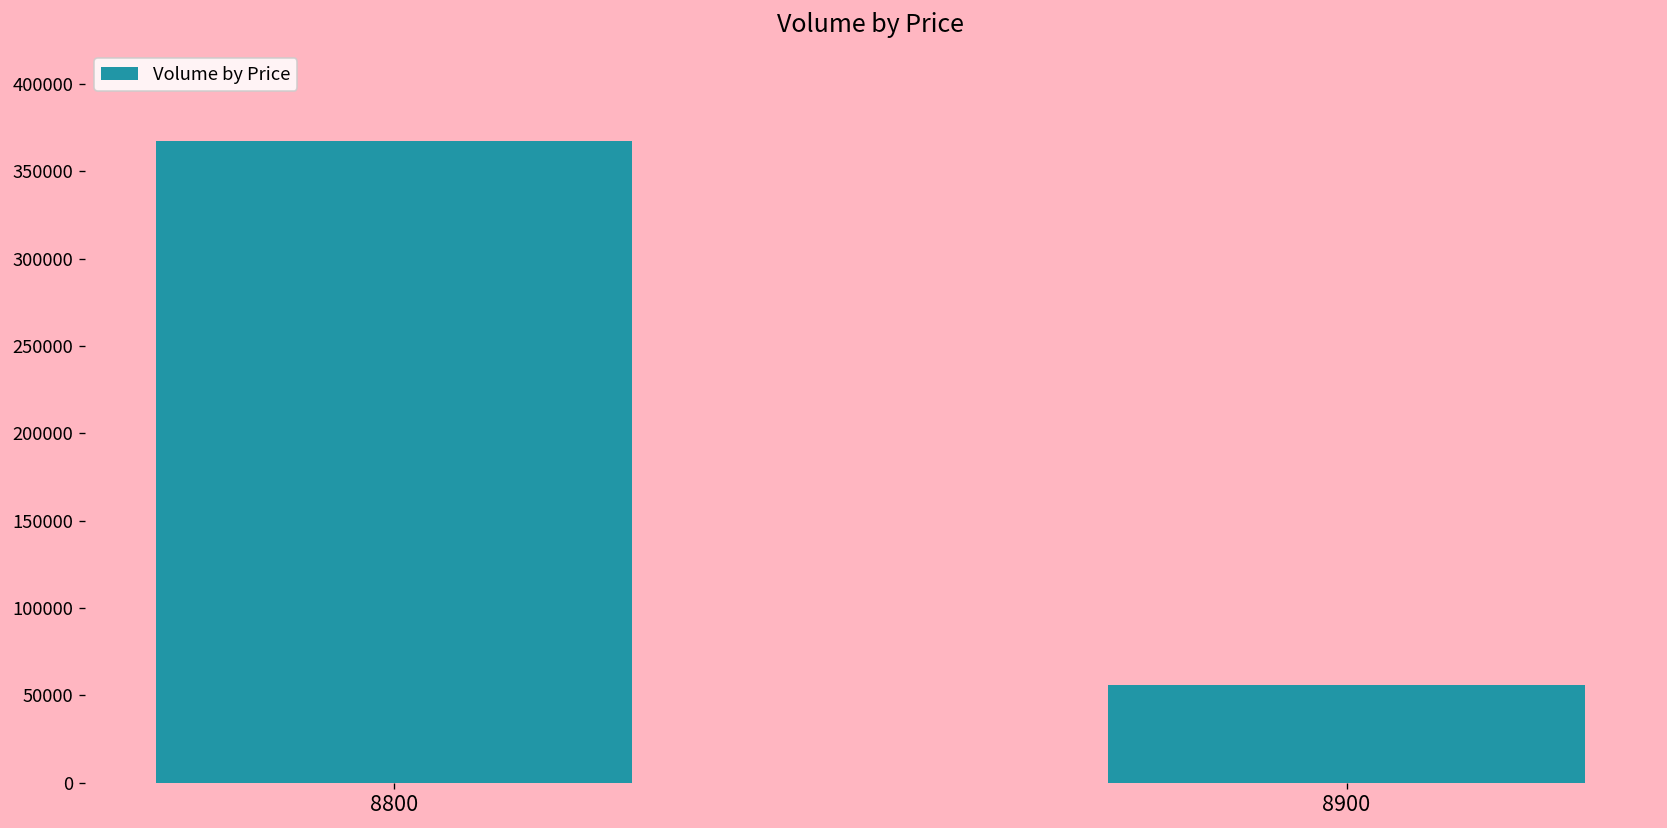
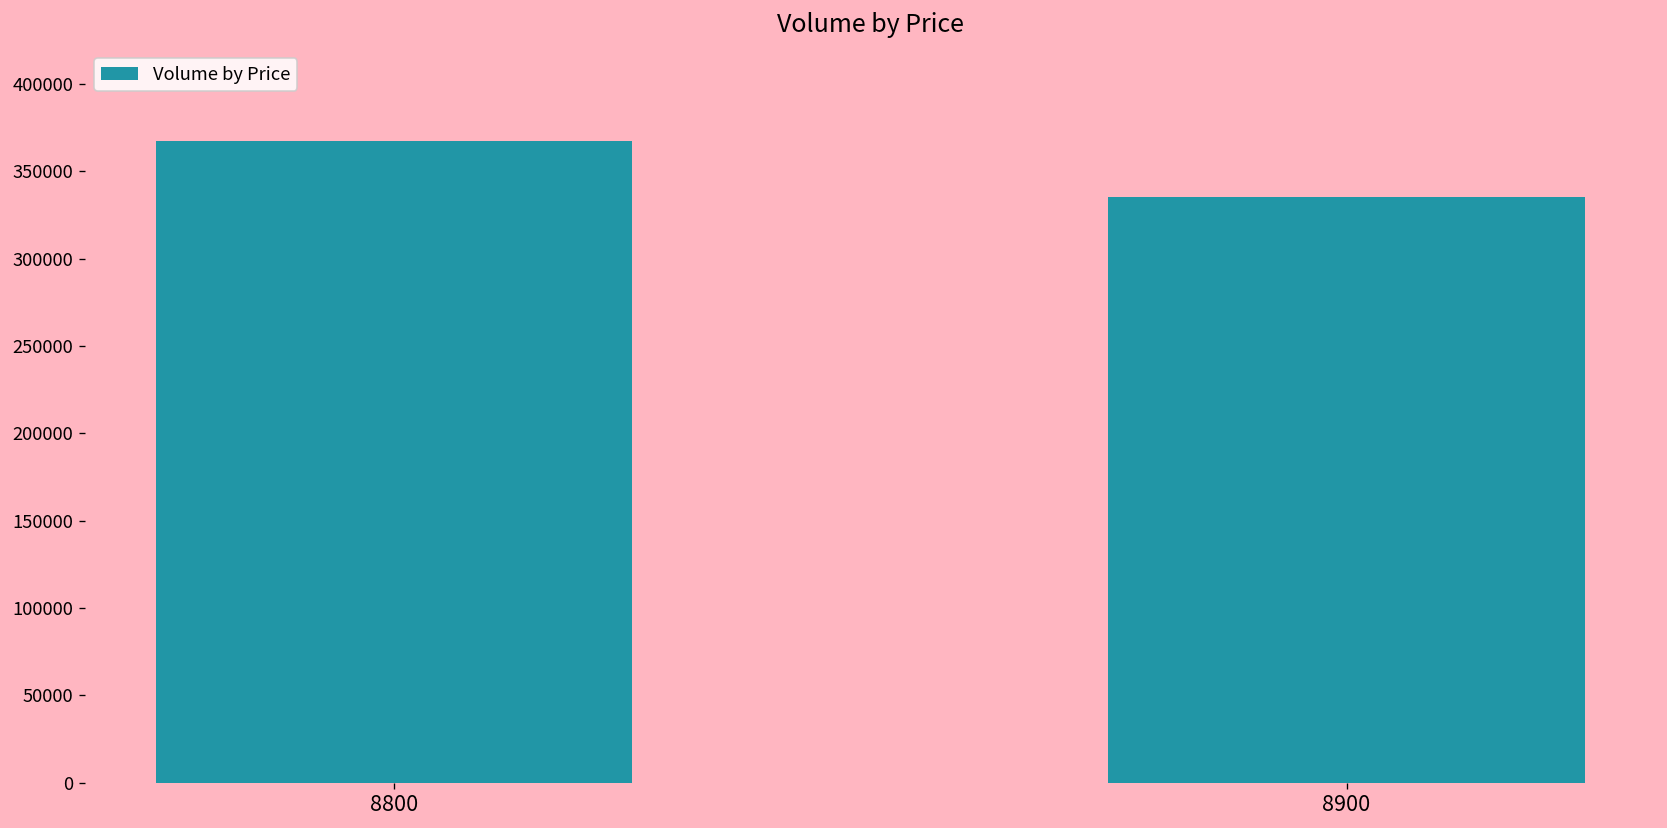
  {
    "8800": 368000,
-   "8900": 56000
+   "8900": 336000
  }
